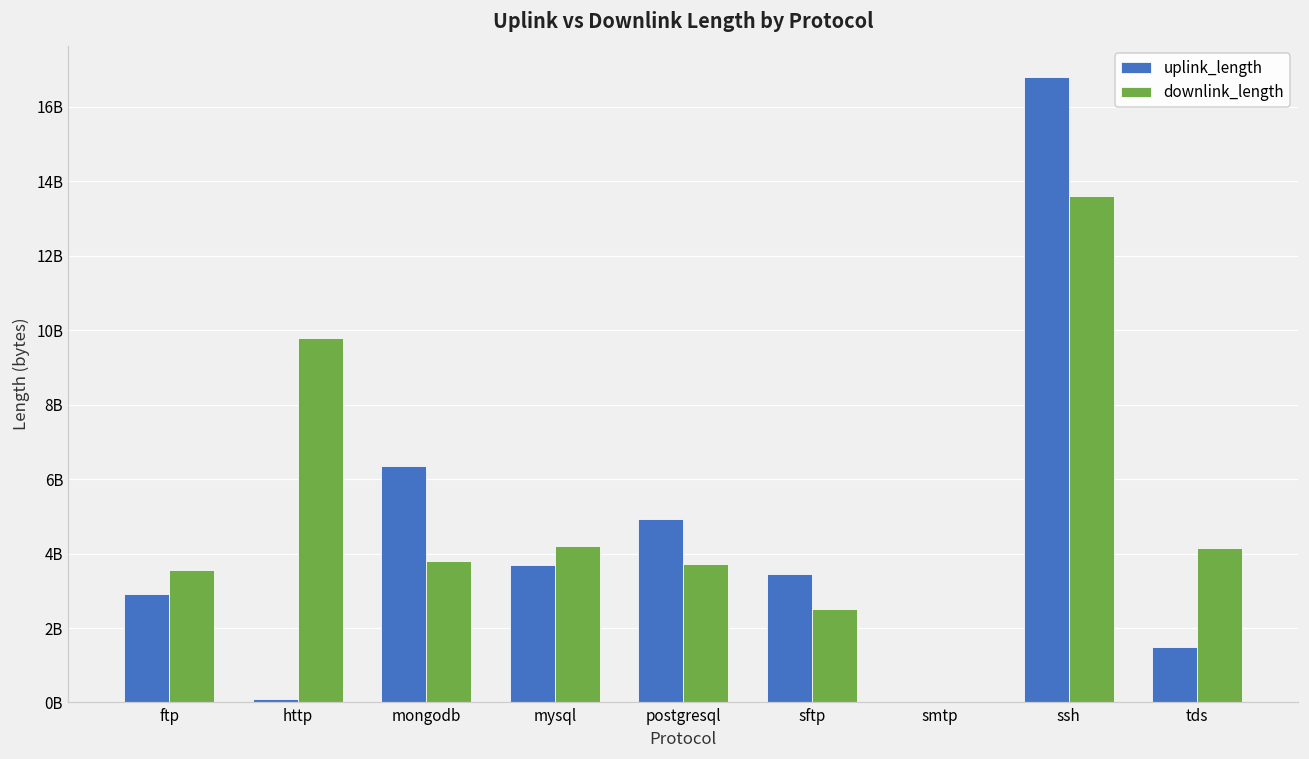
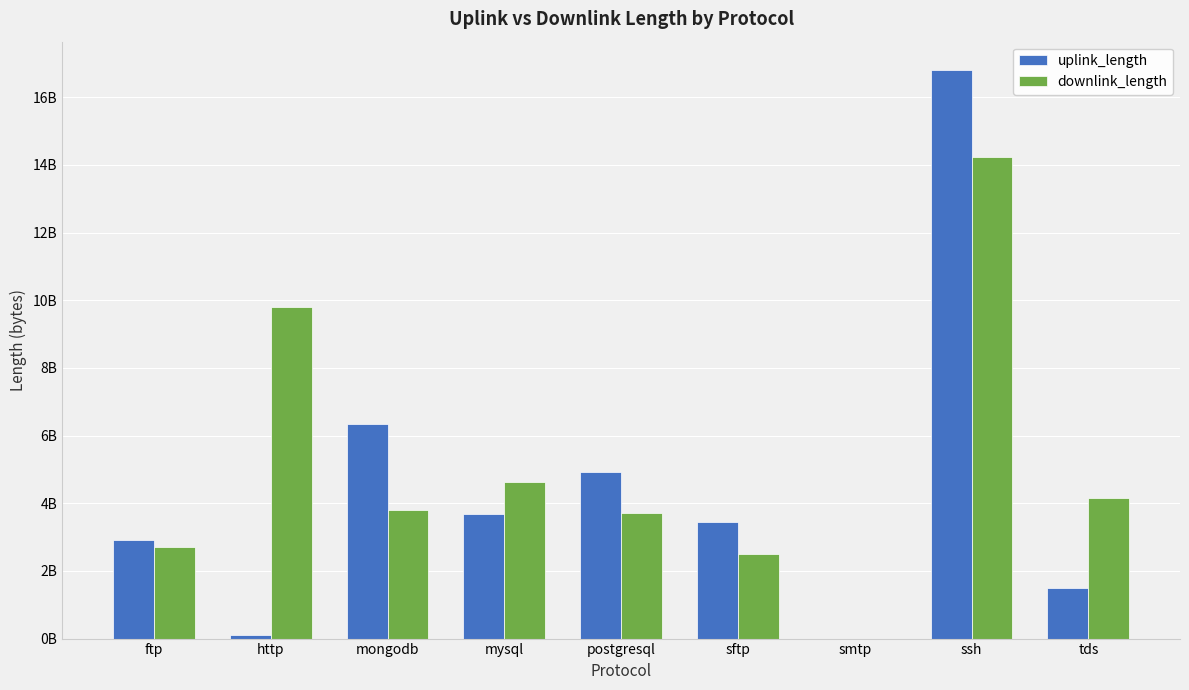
  {
    "uplink_length": {
      "ftp": 2900000000,
      "http": 100000000,
      "mongodb": 6300000000,
      "mysql": 3700000000,
      "postgresql": 4900000000,
      "sftp": 3500000000,
      "ssh": 16800000000,
      "tds": 1500000000
    },
    "downlink_length": {
-     "ftp": 3600000000,
+     "ftp": 2700000000,
      "http": 9800000000,
      "mongodb": 3800000000,
-     "mysql": 4200000000,
+     "mysql": 4600000000,
      "postgresql": 3700000000,
      "sftp": 2500000000,
-     "ssh": 13600000000,
+     "ssh": 14200000000,
      "tds": 4200000000
    }
  }
